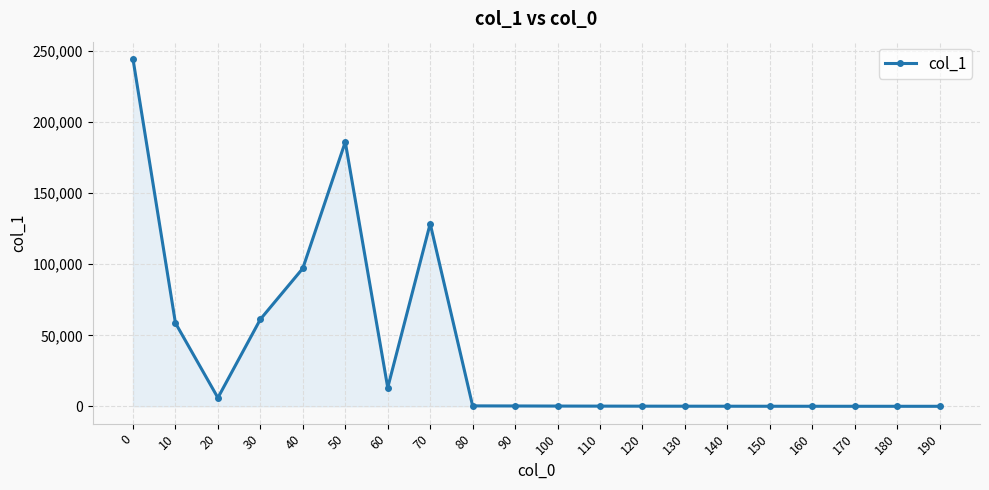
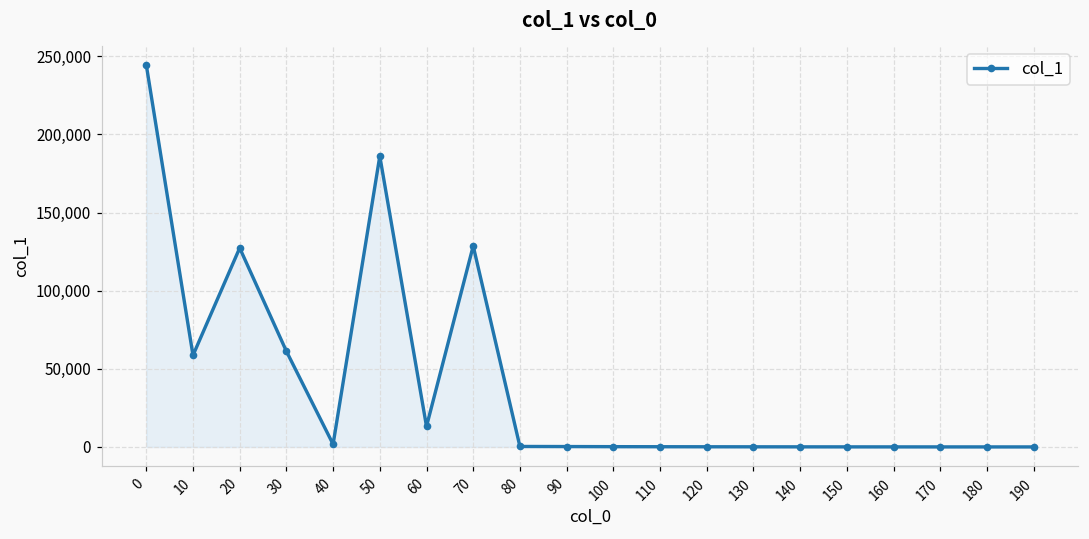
  {
    "0": "245,000",
    "10": "59,000",
-   "20": "6,000",
+   "20": "127,000",
    "30": "61,000",
-   "40": "97,000",
+   "40": "2,000",
    "50": "186,000",
    "60": "13,000",
    "70": "129,000",
    "80": "0",
    "90": "0",
    "100": "0",
    "110": "0",
    "120": "0",
    "130": "0",
    "140": "0",
    "150": "0",
    "160": "0",
    "170": "0",
    "180": "0",
    "190": "0"
  }
